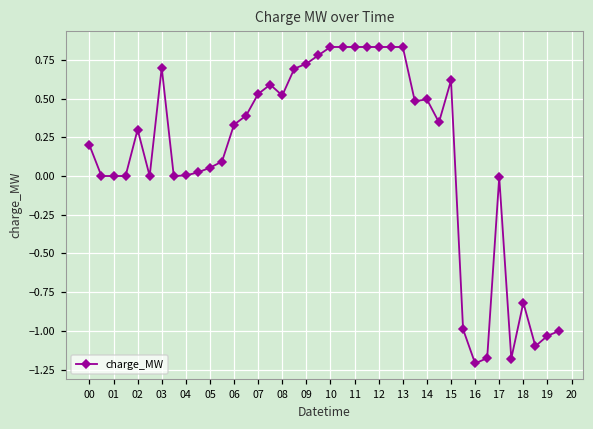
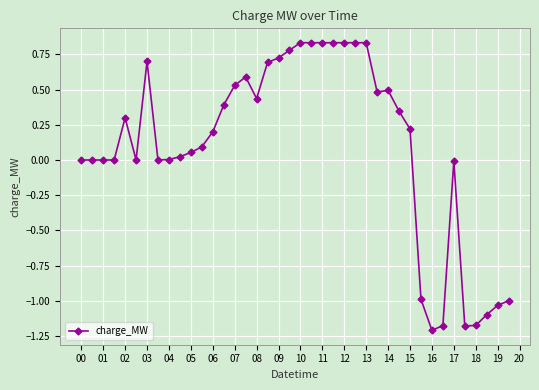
  {
-   "00": 0.2,
+   "00": 0.0,
    "01": 0.00,
    "02": 0.30,
    "03": 0.70,
    "04": 0.00,
    "05": 0.05,
-   "06": 0.33,
+   "06": 0.20,
    "07": 0.53,
-   "08": 0.52,
+   "08": 0.44,
    "09": 0.72,
    "10": 0.83,
    "11": 0.83,
    "12": 0.83,
    "13": 0.83,
    "14": 0.49,
-   "15": 0.62,
+   "15": 0.22,
    "16": -1.21,
    "17": -0.01,
-   "18": -0.82,
+   "18": -1.18,
    "19": -1.03
  }
